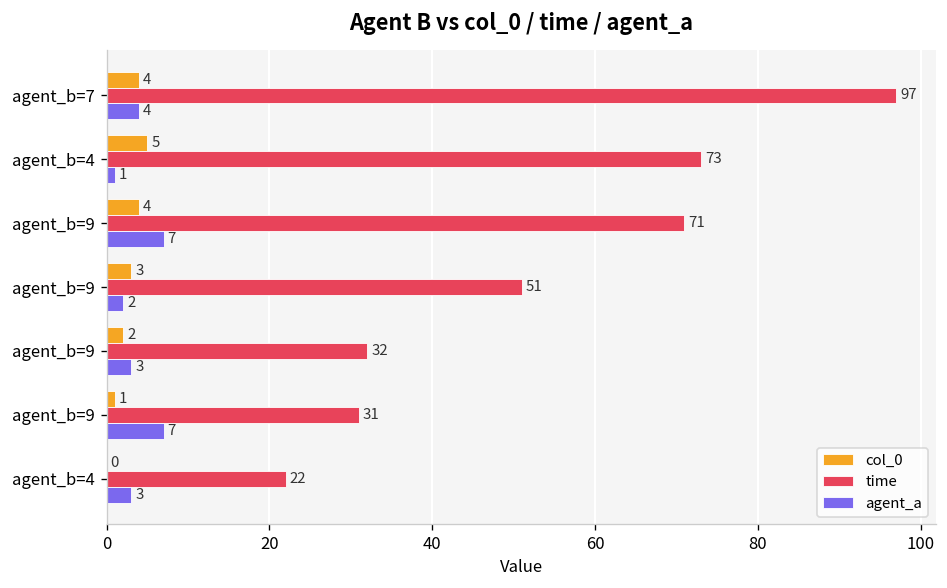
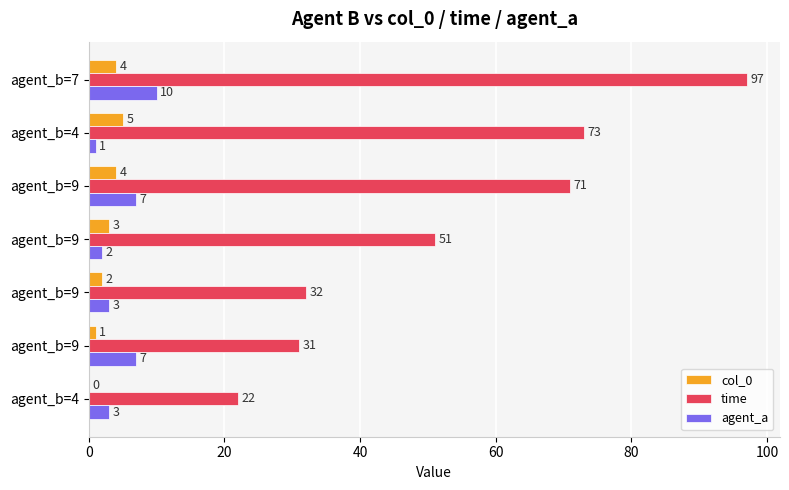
  {
    "col_0": {
      "agent_b=7": 4
    },
    "time": {
      "agent_b=7": 97
    },
    "agent_a": {
-     "agent_b=7": 4
+     "agent_b=7": 10
    }
  }
